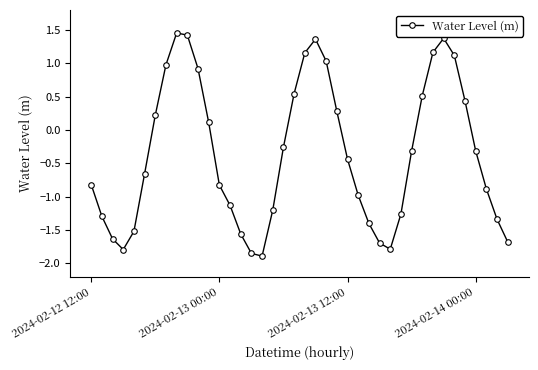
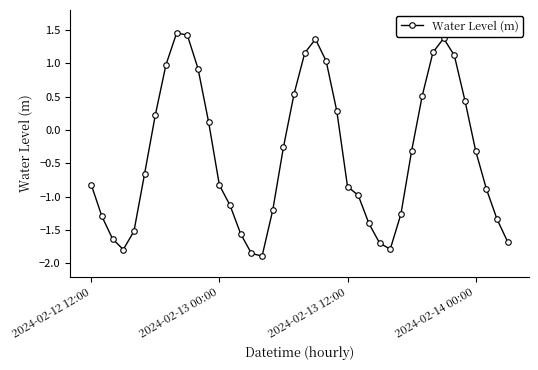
  {
    "2024-02-12 12:00": -0.8,
    "2024-02-13 00:00": -0.8,
-   "2024-02-13 12:00": -0.4,
+   "2024-02-13 12:00": -0.8,
    "2024-02-14 00:00": -0.3
  }
